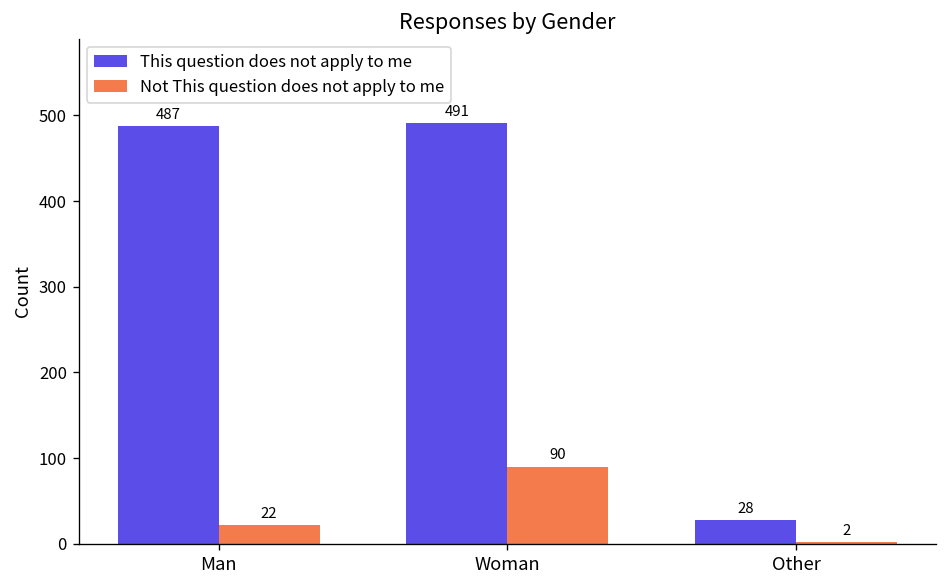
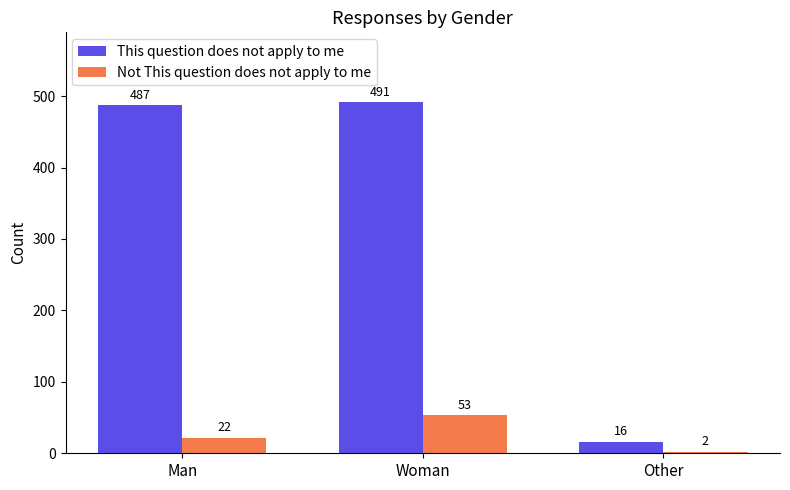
  {
    "This question does not apply to me": {
      "Man": 487,
      "Woman": 491,
-     "Other": 28
+     "Other": 16
    },
    "Not This question does not apply to me": {
      "Man": 22,
-     "Woman": 90,
+     "Woman": 53,
      "Other": 2
    }
  }
